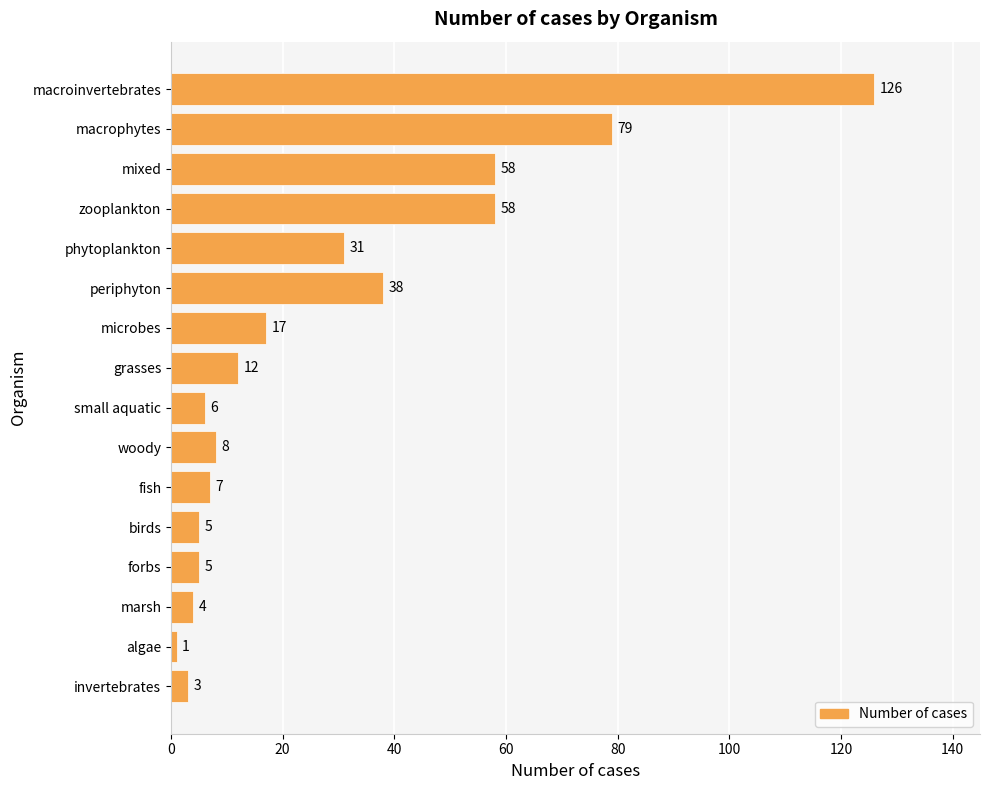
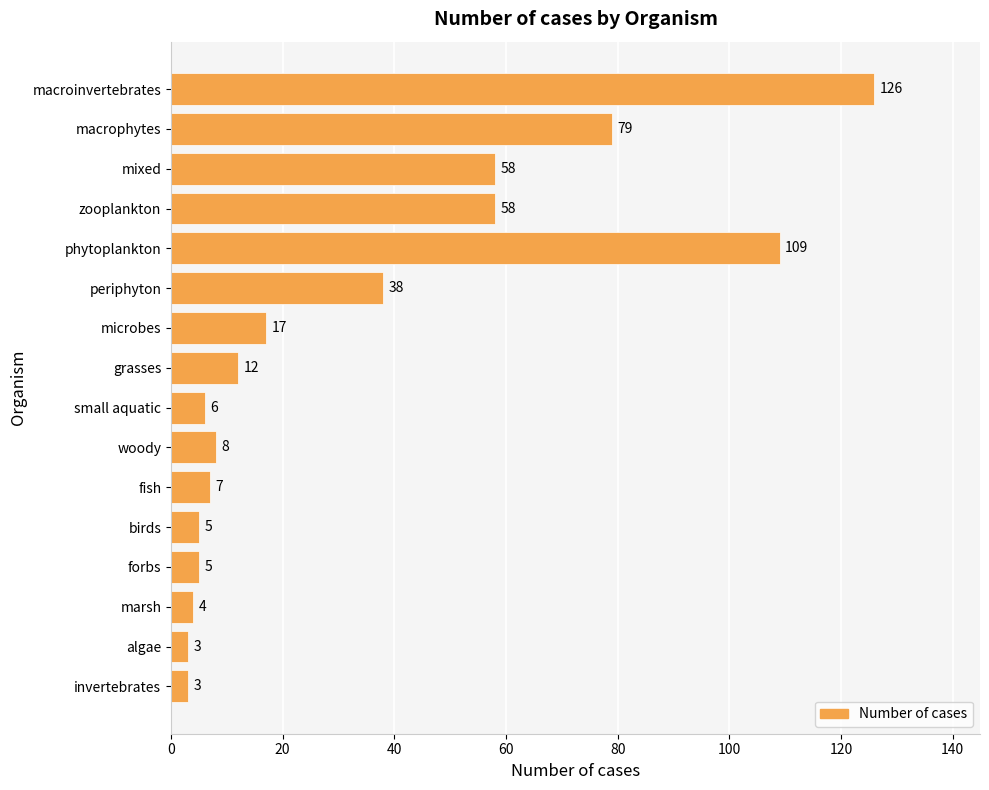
  {
    "macroinvertebrates": 126,
    "macrophytes": 79,
    "mixed": 58,
    "zooplankton": 58,
-   "phytoplankton": 31,
+   "phytoplankton": 109,
    "periphyton": 38,
    "microbes": 17,
    "grasses": 12,
    "small aquatic": 6,
    "woody": 8,
    "fish": 7,
    "birds": 5,
    "forbs": 5,
    "marsh": 4,
-   "algae": 1,
+   "algae": 3,
    "invertebrates": 3
  }
